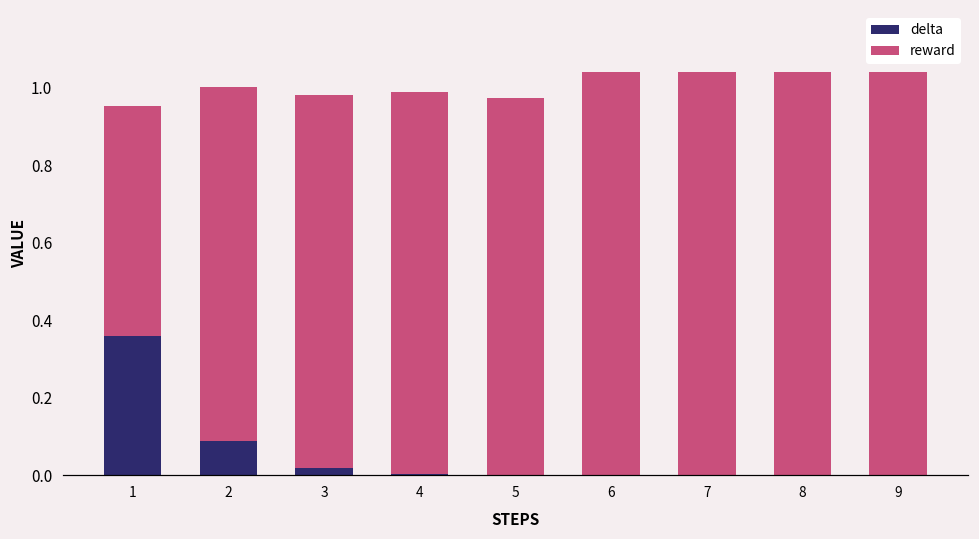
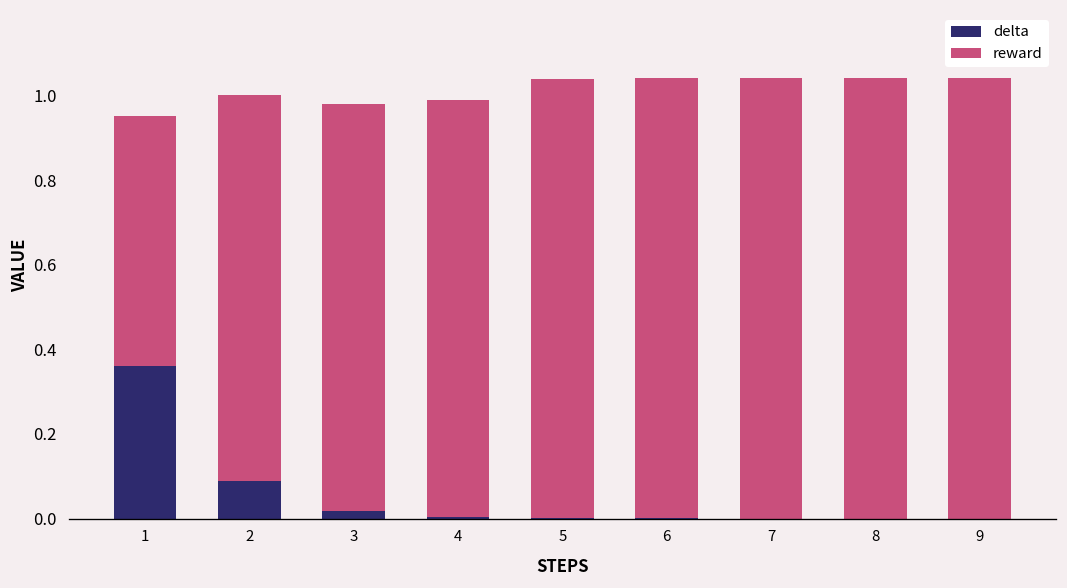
  {
    "delta": {
      "1": 0.36,
      "2": 0.09,
      "3": 0.02
    },
    "reward": {
      "1": 0.59,
      "2": 0.91,
      "3": 0.96,
      "4": 0.98,
-     "5": 0.97,
+     "5": 1.04,
      "6": 1.04,
      "7": 1.04,
      "8": 1.04,
      "9": 1.04
    }
  }
